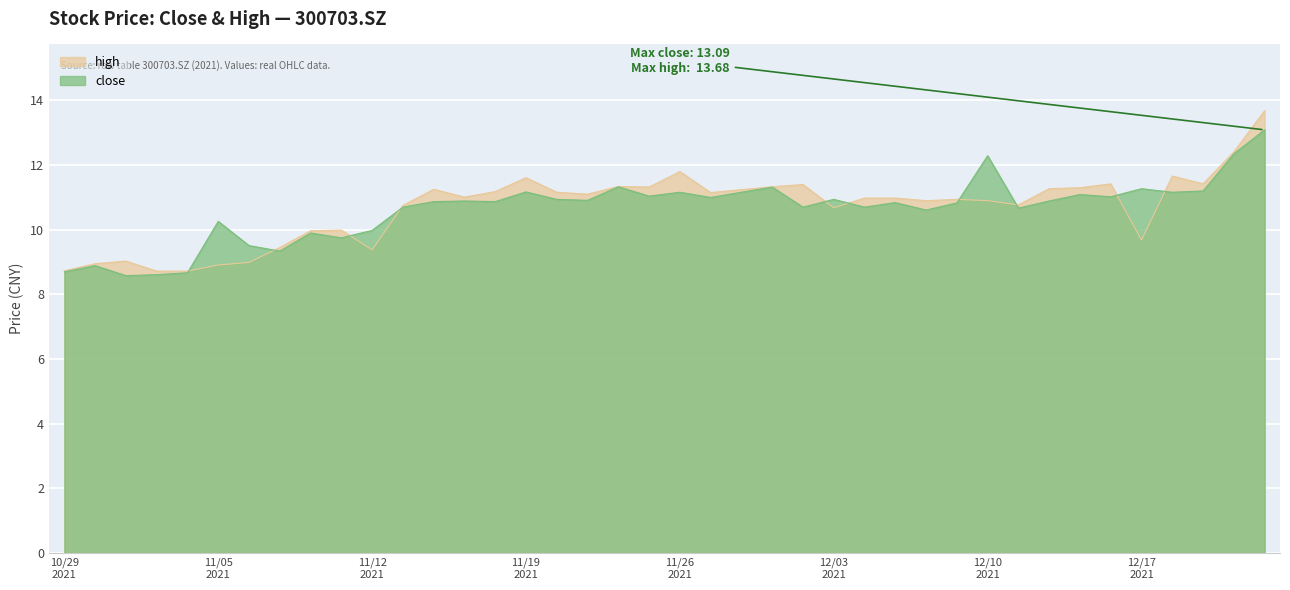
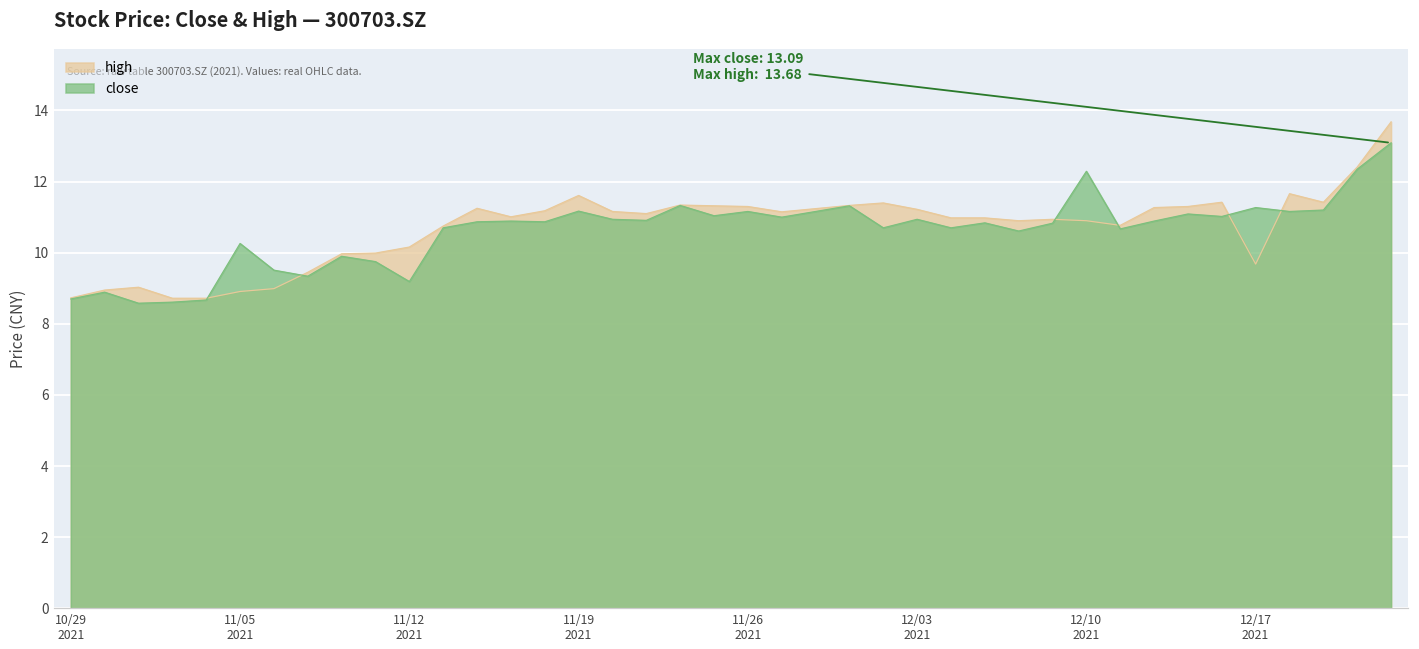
  {
    "high": {
      "11/05 2021": 8.9,
-     "11/12 2021": 9.4,
+     "11/12 2021": 10.2,
      "11/19 2021": 11.6,
-     "11/26 2021": 11.8,
-     "12/03 2021": 10.7,
+     "11/26 2021": 11.3,
+     "12/03 2021": 11.2,
      "12/10 2021": 10.9,
      "12/17 2021": 9.7
    },
    "close": {
      "11/05 2021": 10.3,
-     "11/12 2021": 10.0,
+     "11/12 2021": 9.2,
      "11/19 2021": 11.2,
      "11/26 2021": 11.2,
      "12/03 2021": 10.9,
      "12/10 2021": 12.3,
      "12/17 2021": 11.3
    }
  }
